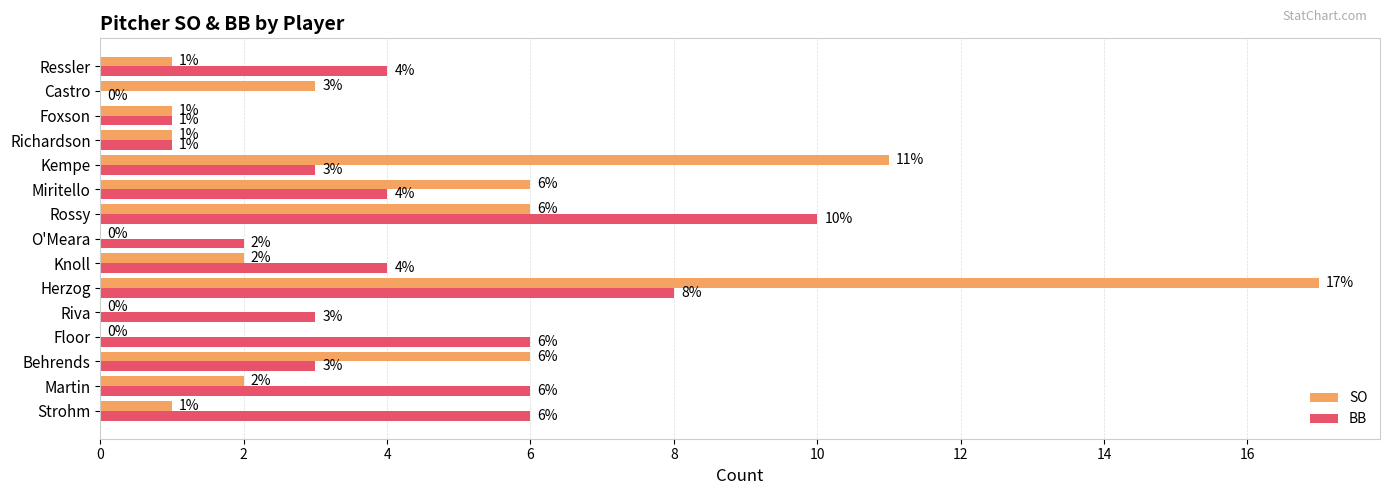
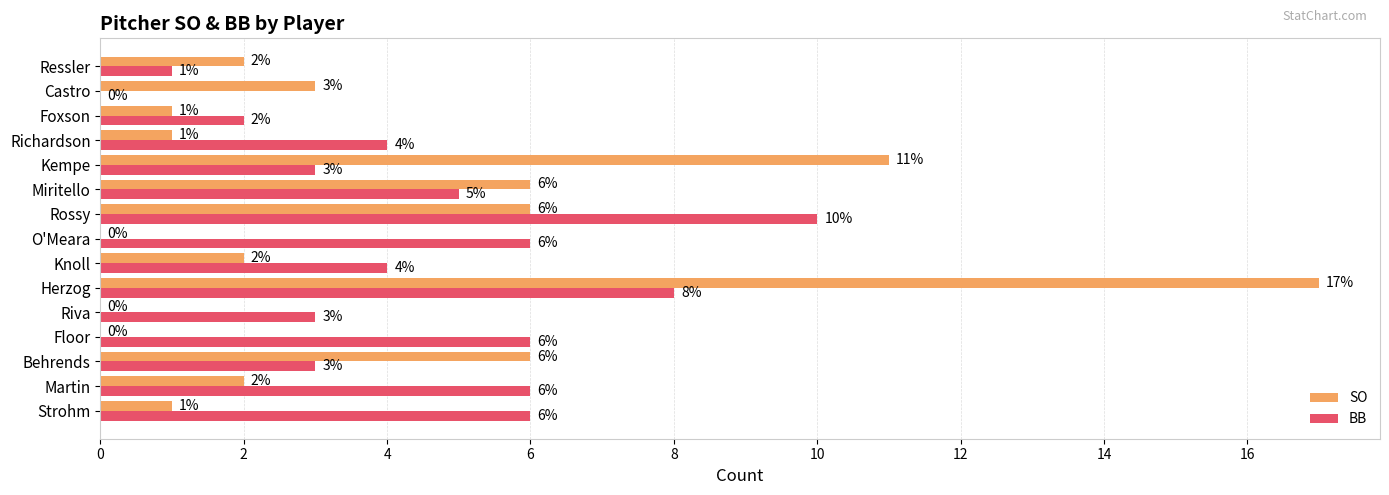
  {
    "SO": {
-     "Ressler": "1%",
+     "Ressler": "2%",
      "Castro": "3%",
      "Foxson": "1%",
      "Richardson": "1%",
      "Kempe": "11%",
      "Miritello": "6%",
      "Rossy": "6%",
      "O'Meara": "0%",
      "Knoll": "2%",
      "Herzog": "17%",
      "Riva": "0%",
      "Floor": "0%",
      "Behrends": "6%",
      "Martin": "2%",
      "Strohm": "1%"
    },
    "BB": {
-     "Ressler": "4%",
+     "Ressler": "1%",
      "Castro": "0%",
-     "Foxson": "1%",
-     "Richardson": "1%",
+     "Foxson": "2%",
+     "Richardson": "4%",
      "Kempe": "3%",
-     "Miritello": "4%",
+     "Miritello": "5%",
      "Rossy": "10%",
-     "O'Meara": "2%",
+     "O'Meara": "6%",
      "Knoll": "4%",
      "Herzog": "8%",
      "Riva": "3%",
      "Floor": "6%",
      "Behrends": "3%",
      "Martin": "6%",
      "Strohm": "6%"
    }
  }
